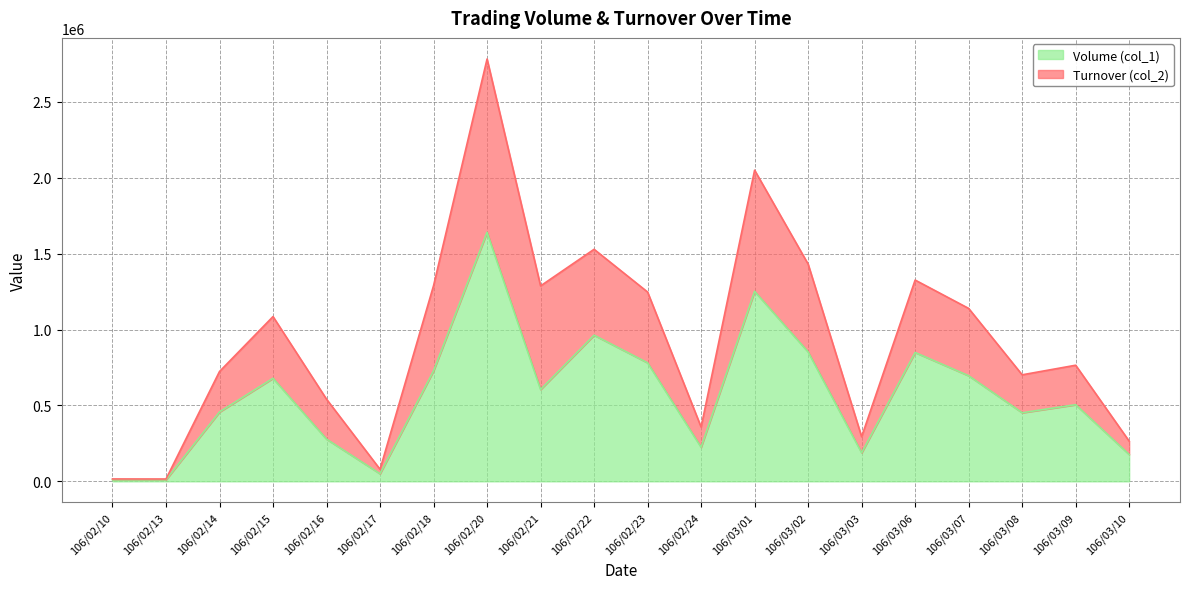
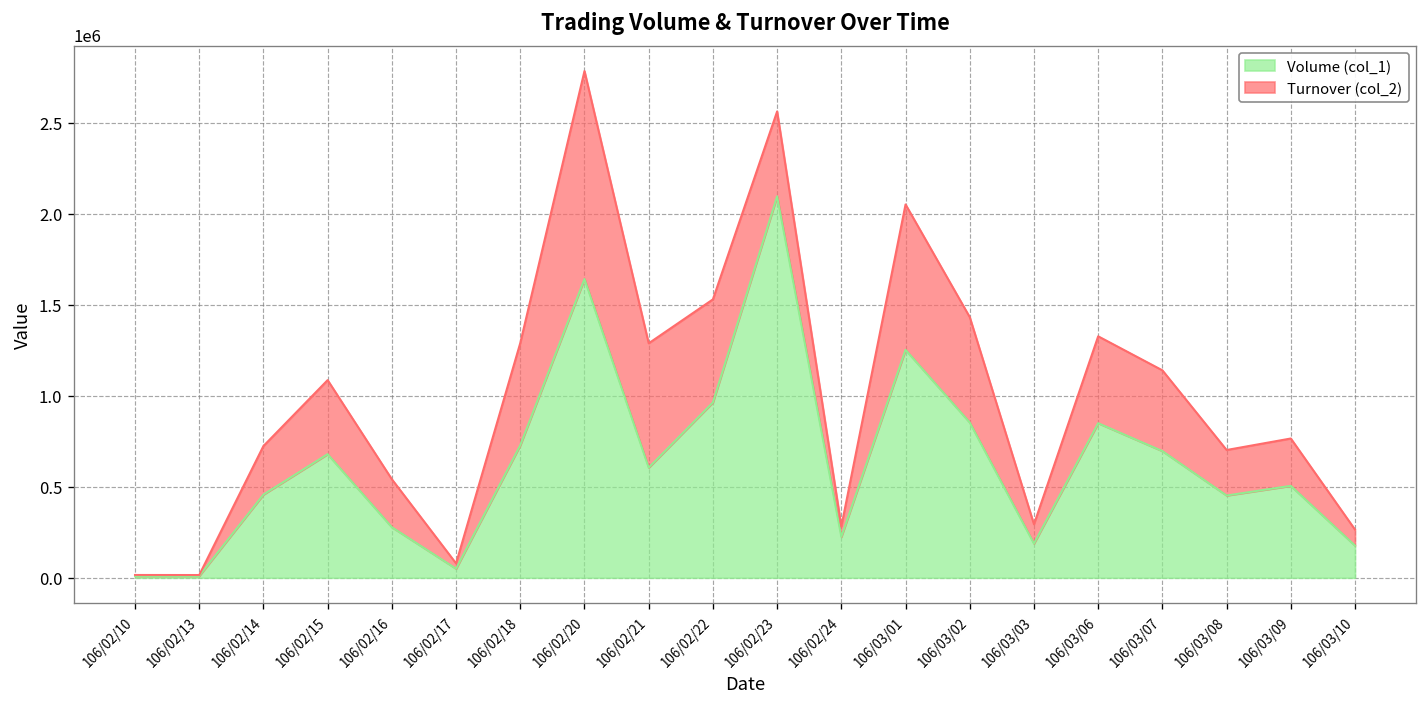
  {
    "Volume (col_1)": {
      "106/02/14": 460000,
      "106/02/15": 680000,
      "106/02/16": 280000,
      "106/02/17": 50000,
      "106/02/18": 730000,
      "106/02/20": 1640000,
      "106/02/21": 610000,
      "106/02/22": 960000,
-     "106/02/23": 780000,
+     "106/02/23": 2090000,
      "106/02/24": 230000,
      "106/03/01": 1250000,
      "106/03/02": 850000,
      "106/03/03": 190000,
      "106/03/06": 850000,
      "106/03/07": 700000,
      "106/03/08": 450000,
      "106/03/09": 510000,
      "106/03/10": 180000
    },
    "Turnover (col_2)": {
      "106/02/14": 270000,
      "106/02/15": 410000,
      "106/02/16": 260000,
      "106/02/17": 30000,
      "106/02/18": 560000,
      "106/02/20": 1140000,
      "106/02/21": 680000,
      "106/02/22": 570000,
      "106/02/23": 470000,
-     "106/02/24": 130000,
+     "106/02/24": 60000,
      "106/03/01": 800000,
      "106/03/02": 580000,
      "106/03/03": 110000,
      "106/03/06": 480000,
      "106/03/07": 440000,
      "106/03/08": 250000,
      "106/03/09": 260000,
      "106/03/10": 90000
    }
  }
